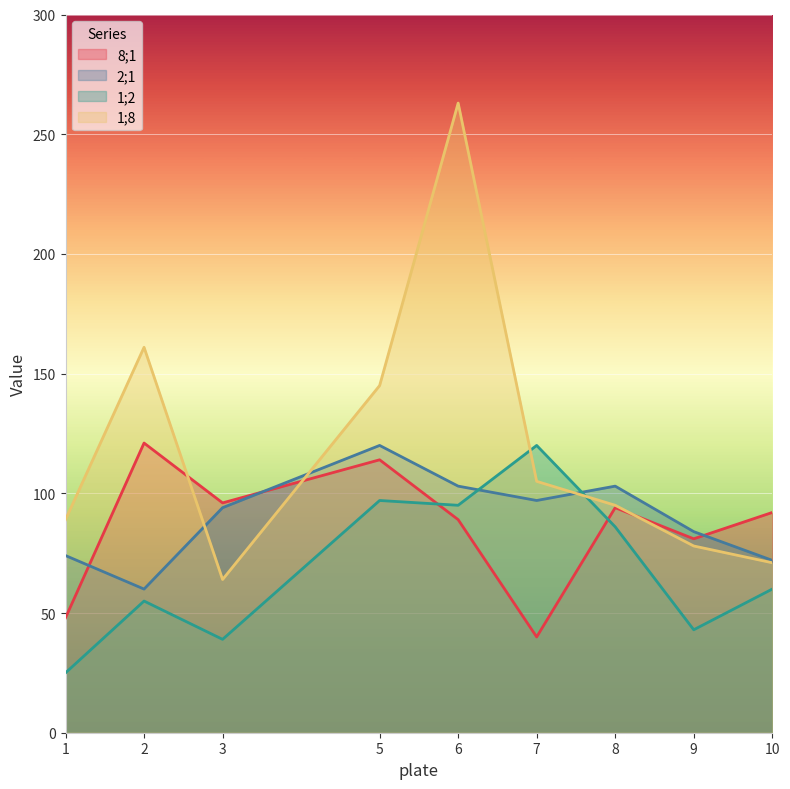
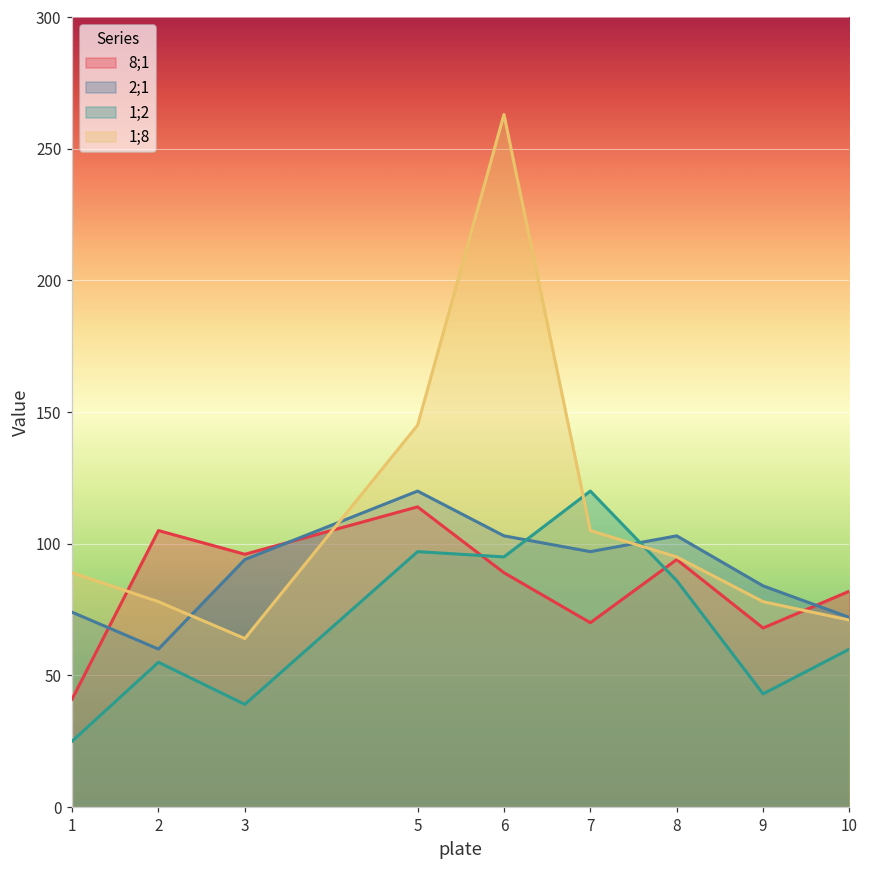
  {
    "8;1": {
-     "1": 48,
-     "2": 121,
+     "1": 41,
+     "2": 105,
      "3": 96,
      "5": 114,
      "6": 89,
-     "7": 40,
-     "9": 81,
-     "10": 92
+     "7": 70,
+     "9": 68,
+     "10": 82
    },
    "1;8": {
      "1": 89,
-     "2": 161,
+     "2": 78,
      "3": 64,
      "5": 145,
      "6": 263,
      "7": 105,
      "9": 78
    }
  }
